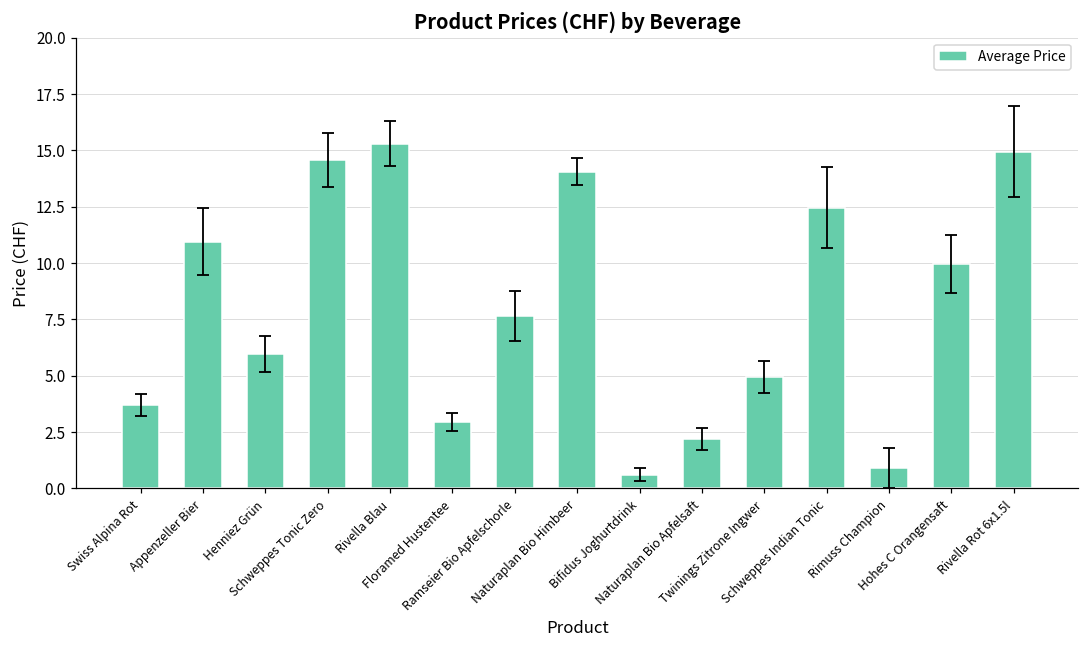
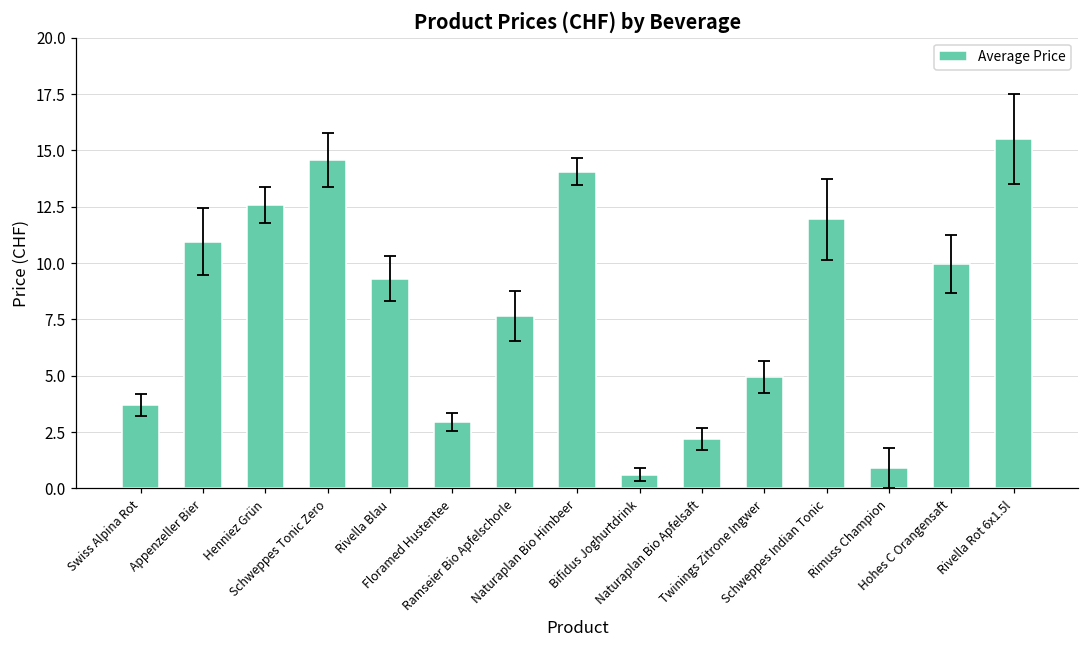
  {
    "Average Price": {
      "Swiss Alpina Rot": 3.7,
      "Appenzeller Bier": 11.0,
-     "Henniez Grün": 6.0,
+     "Henniez Grün": 12.6,
      "Schweppes Tonic Zero": 14.6,
-     "Rivella Blau": 15.3,
+     "Rivella Blau": 9.3,
      "Floramed Hustentee": 3.0,
      "Ramseier Bio Apfelschorle": 7.7,
      "Naturaplan Bio Himbeer": 14.1,
      "Bifidus Joghurtdrink": 0.6,
      "Naturaplan Bio Apfelsaft": 2.2,
      "Twinings Zitrone Ingwer": 5.0,
-     "Schweppes Indian Tonic": 12.5,
+     "Schweppes Indian Tonic": 12.0,
      "Rimuss Champion": 0.9,
      "Hohes C Orangensaft": 10.0,
-     "Rivella Rot 6x1.5l": 15.0
+     "Rivella Rot 6x1.5l": 15.5
    }
  }
